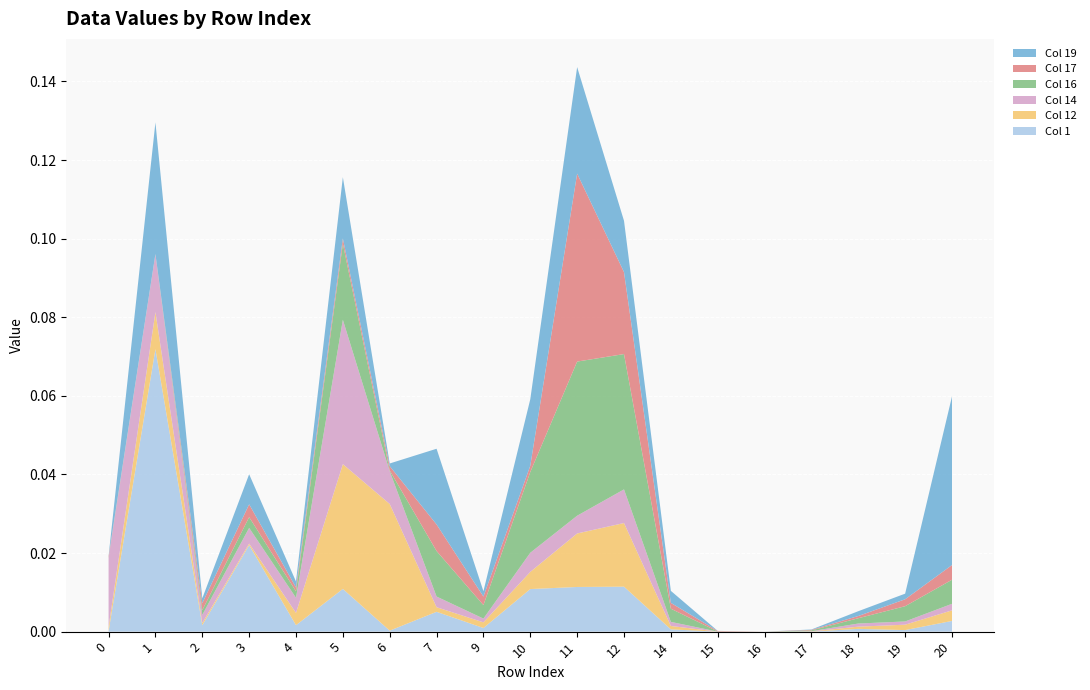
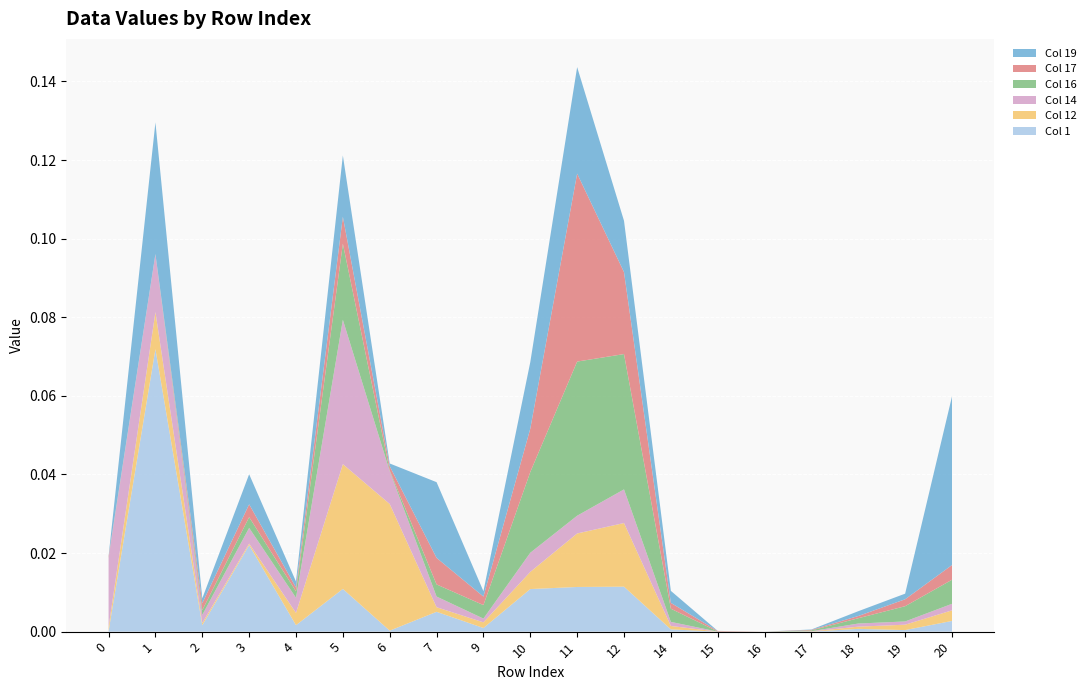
  {
    "Col 1": {
      "1": 0.072,
      "4": 0.002,
      "5": 0.011,
      "7": 0.005,
      "9": 0.001,
      "10": 0.011,
      "11": 0.011,
      "12": 0.011,
      "20": 0.003
    },
    "Col 12": {
      "0": 0.001,
      "1": 0.009,
      "4": 0.003,
      "5": 0.032,
      "6": 0.032,
      "7": 0.001,
      "9": 0.001,
      "10": 0.004,
      "11": 0.014,
      "12": 0.016,
      "14": 0.001,
      "19": 0.001,
      "20": 0.003
    },
    "Col 14": {
      "2": 0.002,
      "3": 0.004,
      "4": 0.004,
      "5": 0.037,
      "7": 0.003,
      "9": 0.001,
      "10": 0.005,
      "11": 0.005,
      "12": 0.009,
      "14": 0.001,
      "18": 0.001,
      "19": 0.001,
      "20": 0.002
    },
    "Col 16": {
      "2": 0.001,
      "3": 0.003,
      "4": 0.002,
      "5": 0.019,
-     "7": 0.012,
+     "7": 0.003,
      "9": 0.003,
      "10": 0.021,
      "11": 0.039,
      "12": 0.034,
      "14": 0.003,
      "19": 0.004,
      "20": 0.006
    },
    "Col 17": {
      "2": 0.002,
      "3": 0.003,
      "4": 0.001,
-     "5": 0.001,
+     "5": 0.007,
      "6": 0.001,
      "7": 0.007,
      "9": 0.002,
-     "10": 0.002,
+     "10": 0.011,
      "11": 0.048,
      "12": 0.021,
      "14": 0.001,
      "19": 0.002,
      "20": 0.004
    },
    "Col 19": {
      "1": 0.033,
      "2": 0.001,
      "3": 0.008,
      "4": 0.002,
      "5": 0.016,
      "6": 0.001,
      "7": 0.019,
      "9": 0.001,
      "10": 0.017,
      "11": 0.027,
      "12": 0.013,
      "14": 0.003,
      "18": 0.001,
      "19": 0.001,
      "20": 0.043
    }
  }
